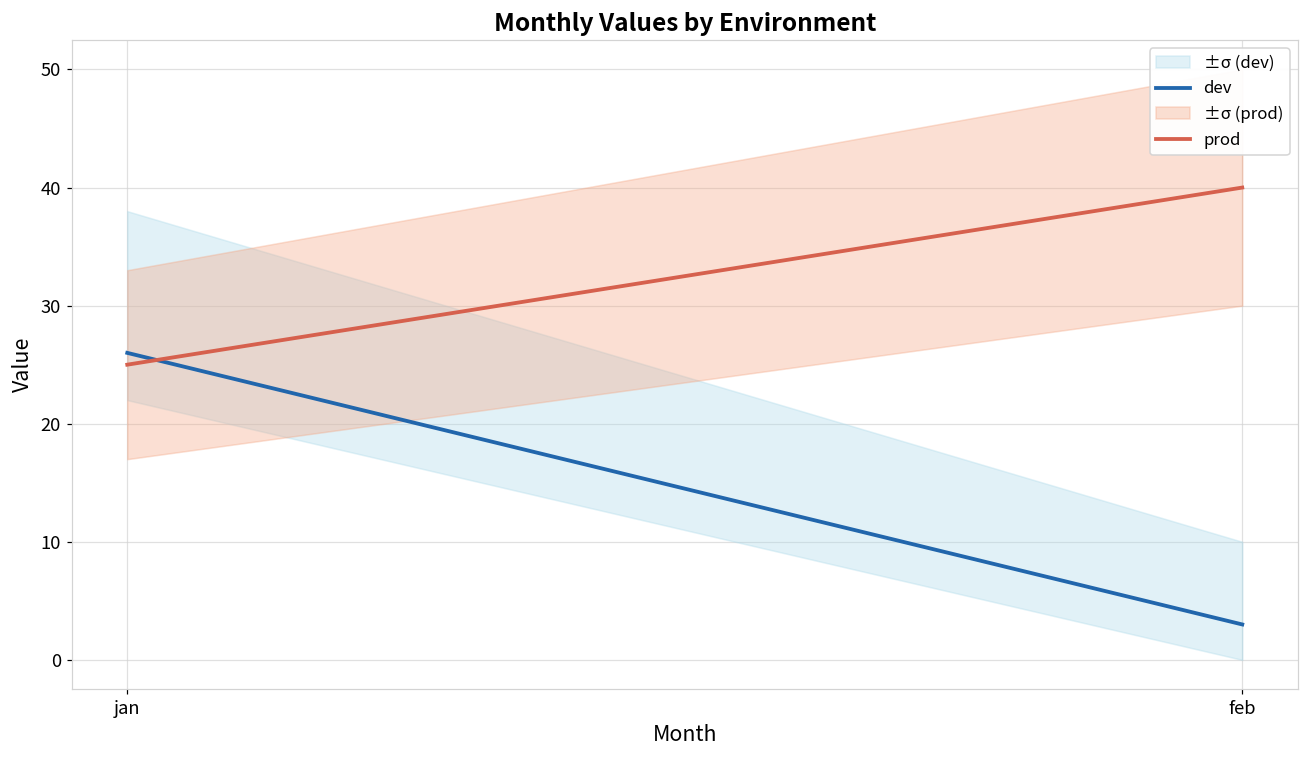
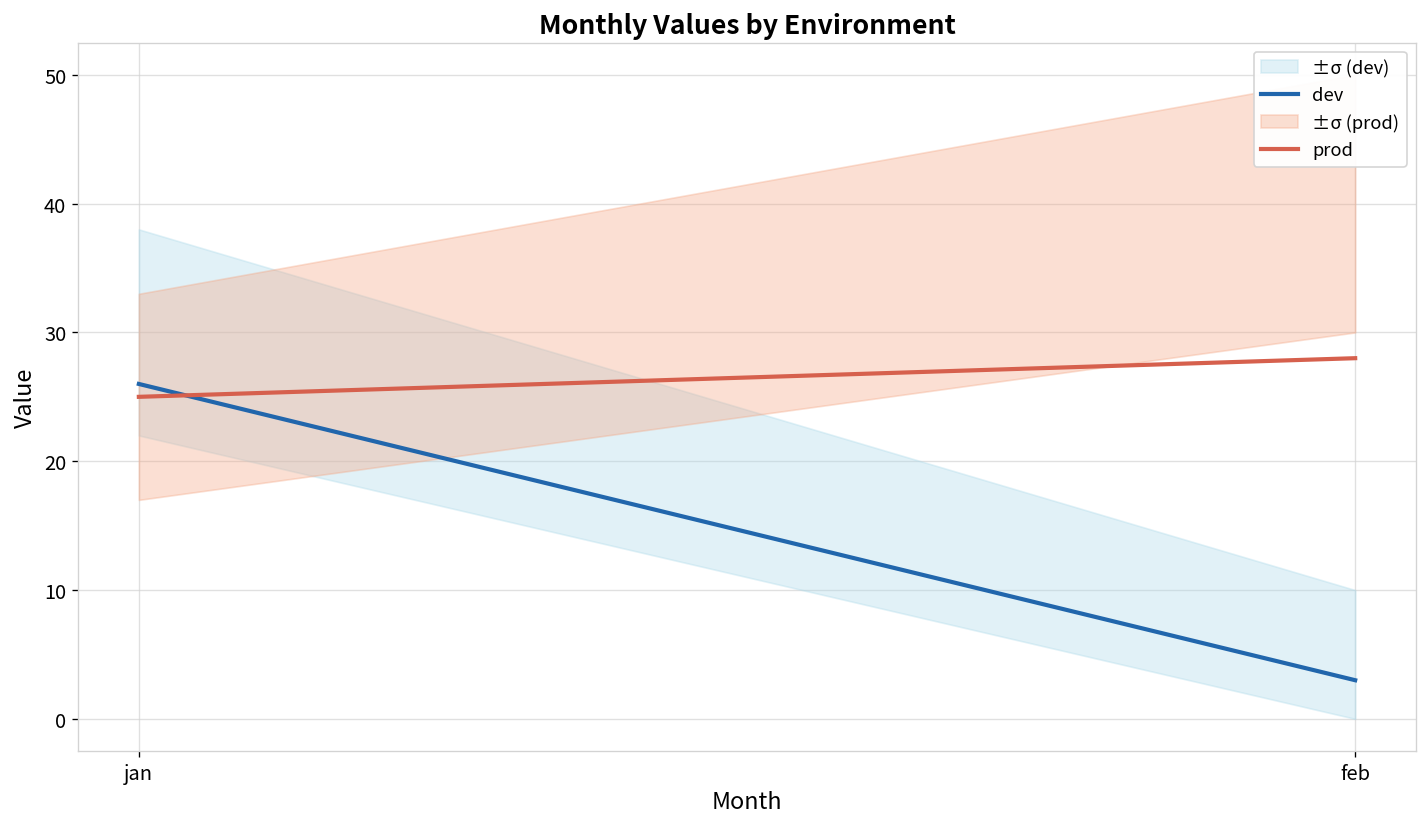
  {
    "dev": {
      "jan": 26,
      "feb": 3
    },
    "prod": {
      "jan": 25,
-     "feb": 40
+     "feb": 28
    }
  }
